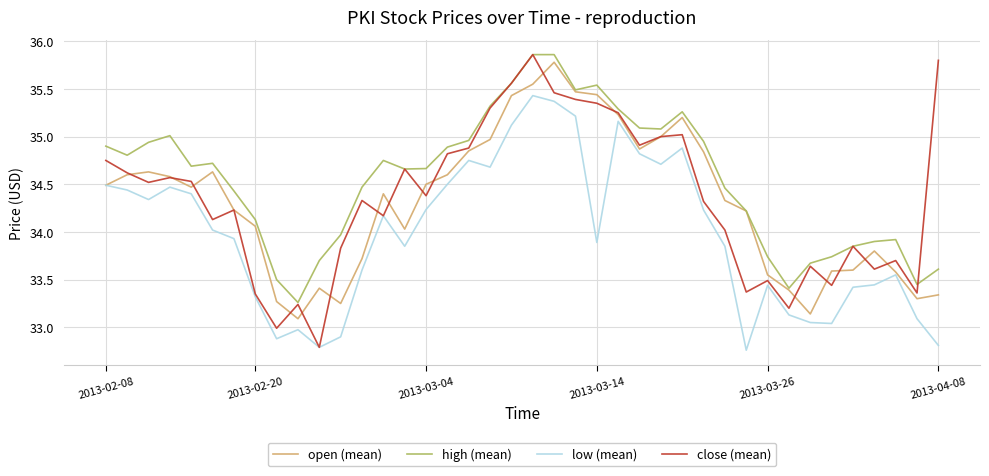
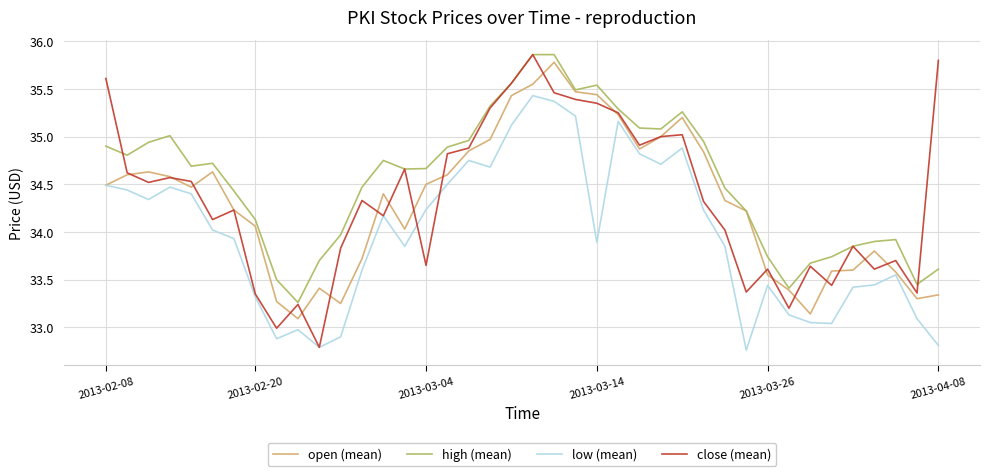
  {
    "low (mean)": {
      "2013-02-20": 33.3,
      "2013-03-04": 34.2,
      "2013-03-14": 33.9,
      "2013-03-26": 33.4,
      "2013-04-08": 32.8
    },
    "close (mean)": {
-     "2013-02-08": 34.8,
+     "2013-02-08": 35.6,
      "2013-02-20": 33.4,
-     "2013-03-04": 34.4,
+     "2013-03-04": 33.7,
      "2013-03-14": 35.4,
-     "2013-03-26": 33.5,
+     "2013-03-26": 33.6,
      "2013-04-08": 35.8
    }
  }
